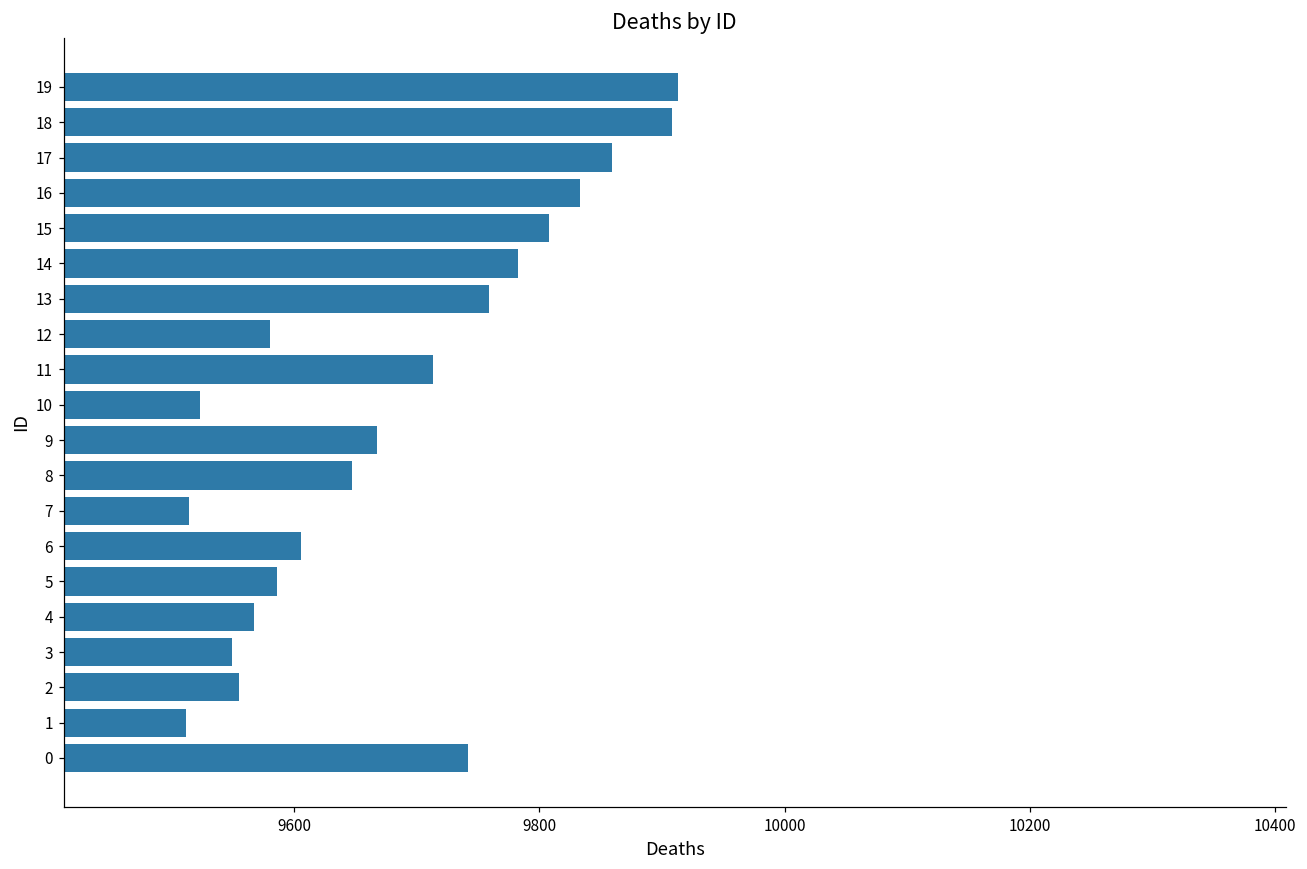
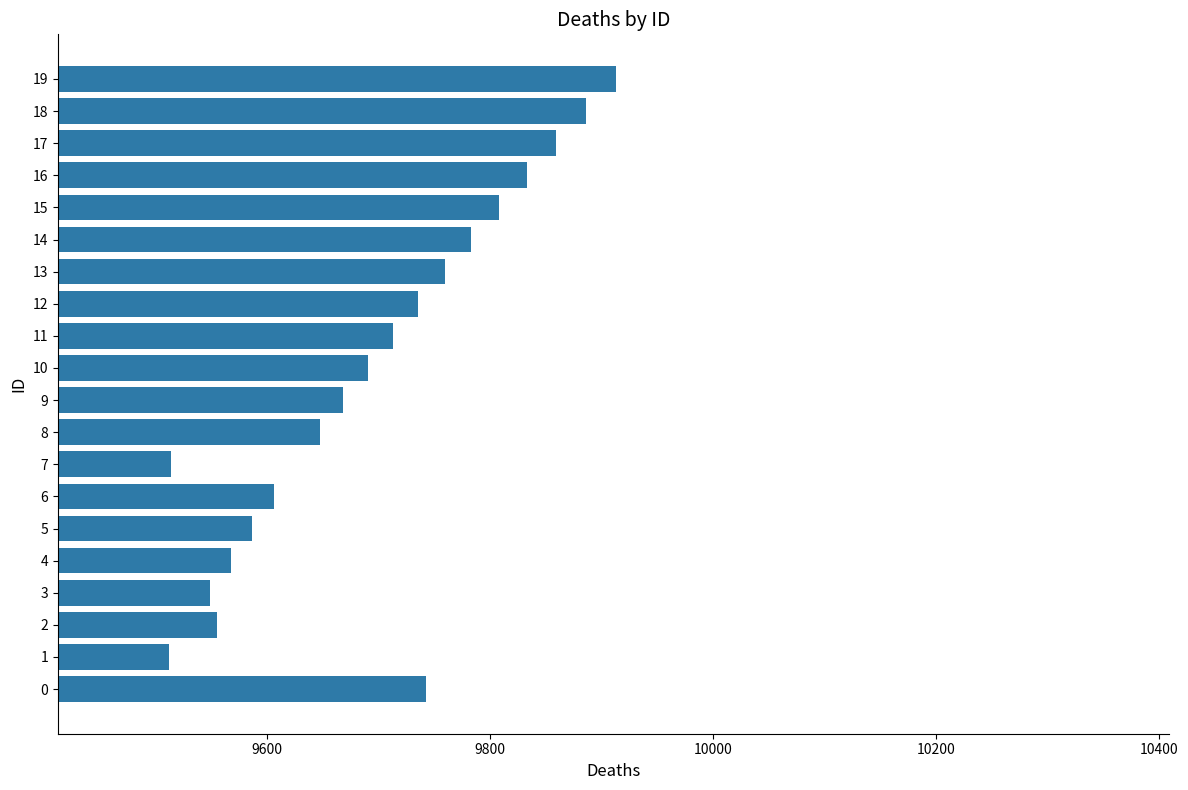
  {
    "19": 9913,
-   "18": 9908,
+   "18": 9886,
    "17": 9859,
    "16": 9833,
    "15": 9808,
    "14": 9783,
    "13": 9759,
-   "12": 9580,
+   "12": 9735,
    "11": 9713,
-   "10": 9523,
+   "10": 9690,
    "9": 9668,
    "8": 9647,
    "7": 9514,
    "6": 9606,
    "5": 9586,
    "4": 9567,
    "3": 9549,
    "2": 9555,
    "1": 9512,
    "0": 9742
  }
